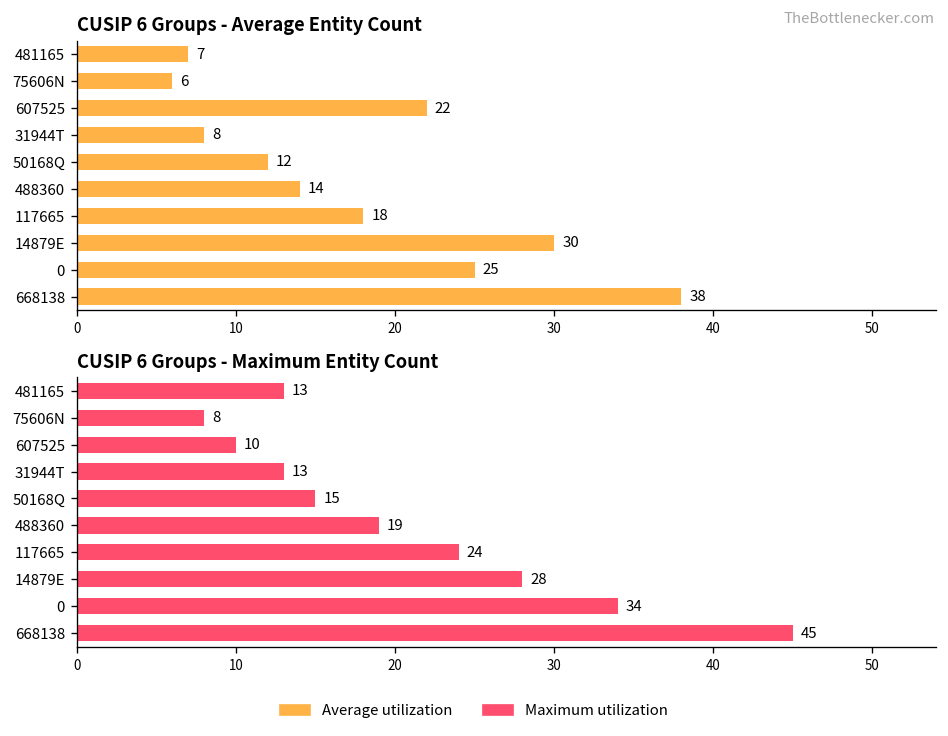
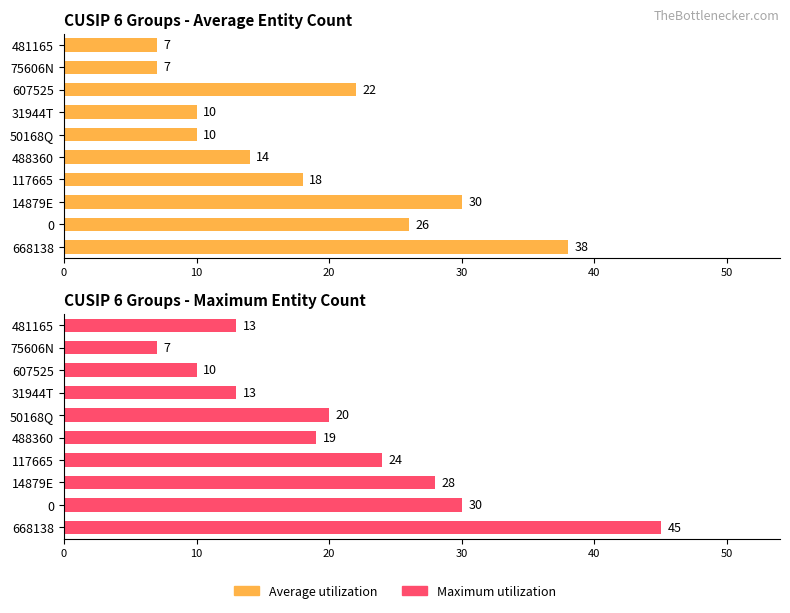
  {
    "CUSIP 6 Groups - Average Entity Count": {
      "481165": 7,
-     "75606N": 6,
+     "75606N": 7,
      "607525": 22,
-     "31944T": 8,
-     "50168Q": 12,
+     "31944T": 10,
+     "50168Q": 10,
      "488360": 14,
      "117665": 18,
      "14879E": 30,
-     "0": 25,
+     "0": 26,
      "668138": 38
    },
    "CUSIP 6 Groups - Maximum Entity Count": {
      "481165": 13,
-     "75606N": 8,
+     "75606N": 7,
      "607525": 10,
      "31944T": 13,
-     "50168Q": 15,
+     "50168Q": 20,
      "488360": 19,
      "117665": 24,
      "14879E": 28,
-     "0": 34,
+     "0": 30,
      "668138": 45
    }
  }
